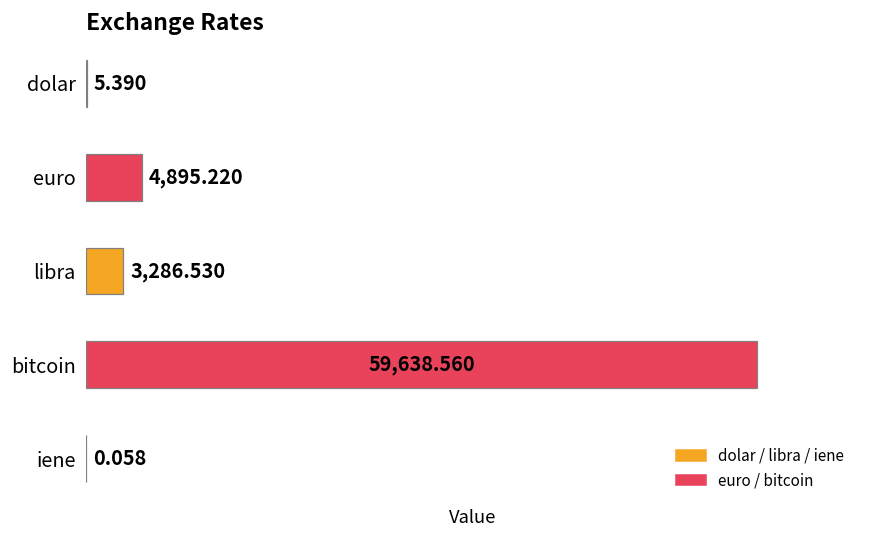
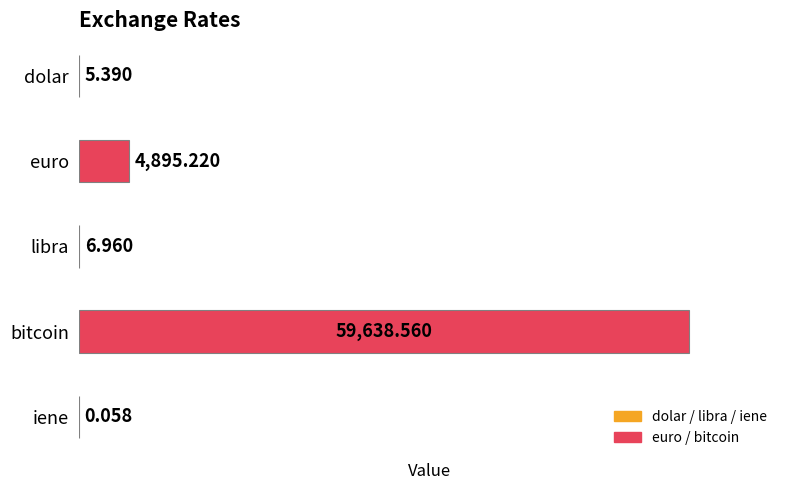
  {
    "dolar": "5.390",
    "euro": "4,895.220",
-   "libra": "3,286.530",
+   "libra": "6.960",
    "bitcoin": "59,638.560",
    "iene": "0.058"
  }
